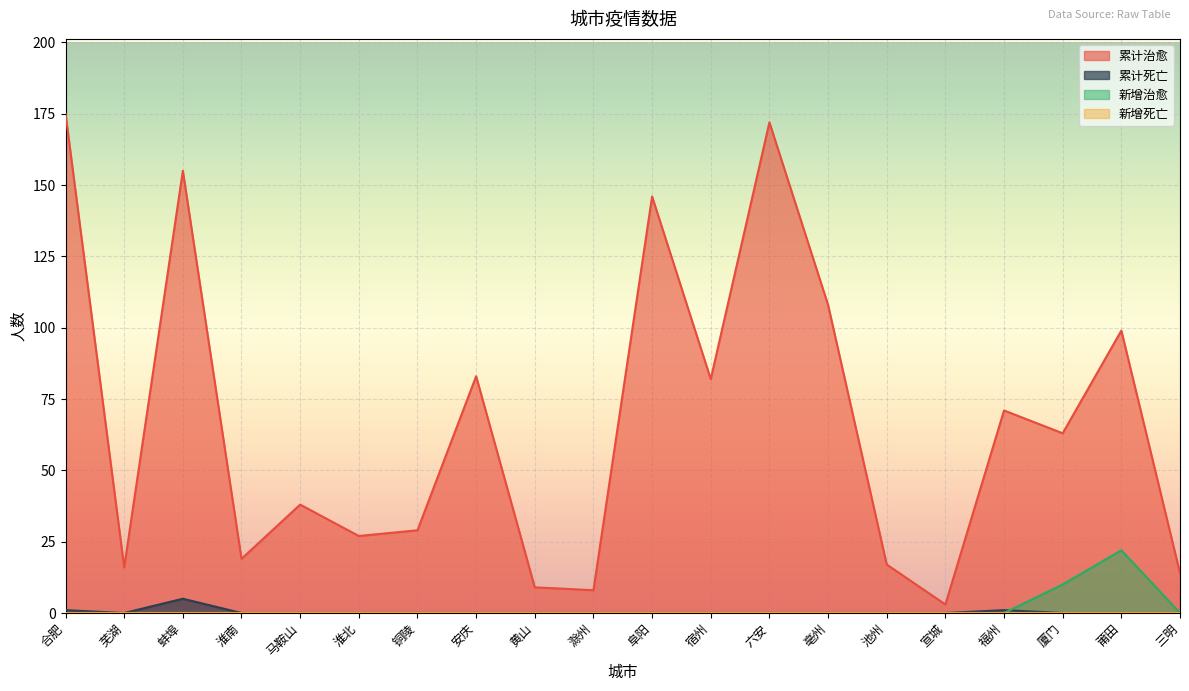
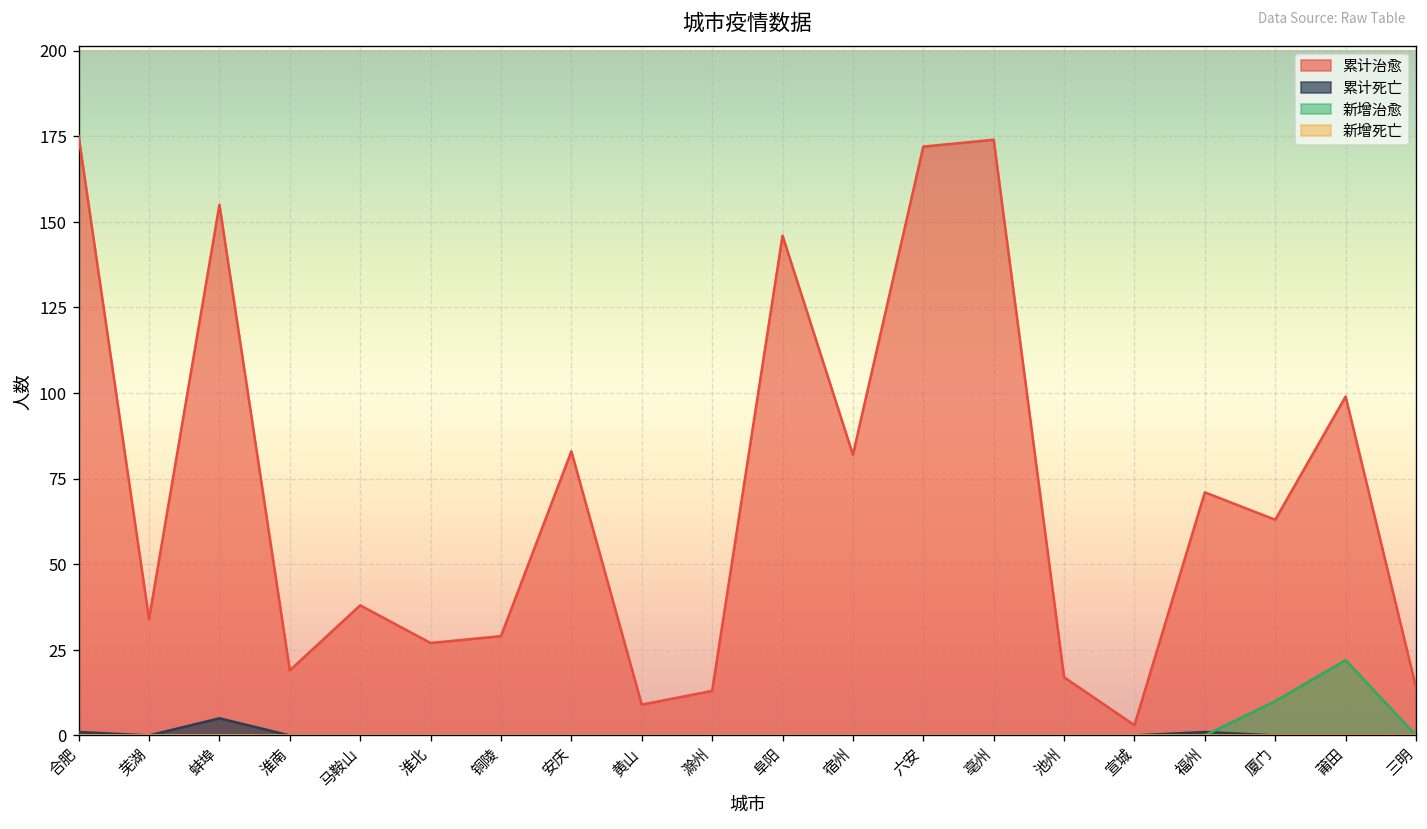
  {
    "累计治愈": {
      "合肥": 175,
-     "芜湖": 16,
+     "芜湖": 34,
      "蚌埠": 155,
      "淮南": 19,
      "马鞍山": 38,
      "淮北": 27,
      "铜陵": 29,
      "安庆": 83,
      "黄山": 9,
-     "滁州": 8,
+     "滁州": 13,
      "阜阳": 146,
      "宿州": 82,
      "六安": 172,
-     "亳州": 108,
+     "亳州": 174,
      "池州": 17,
      "宣城": 3,
      "福州": 71,
      "厦门": 63,
      "莆田": 99,
      "三明": 14
    },
    "累计死亡": {
      "合肥": 1,
      "蚌埠": 5,
      "福州": 1
    },
    "新增治愈": {
      "厦门": 10,
      "莆田": 22
    }
  }
